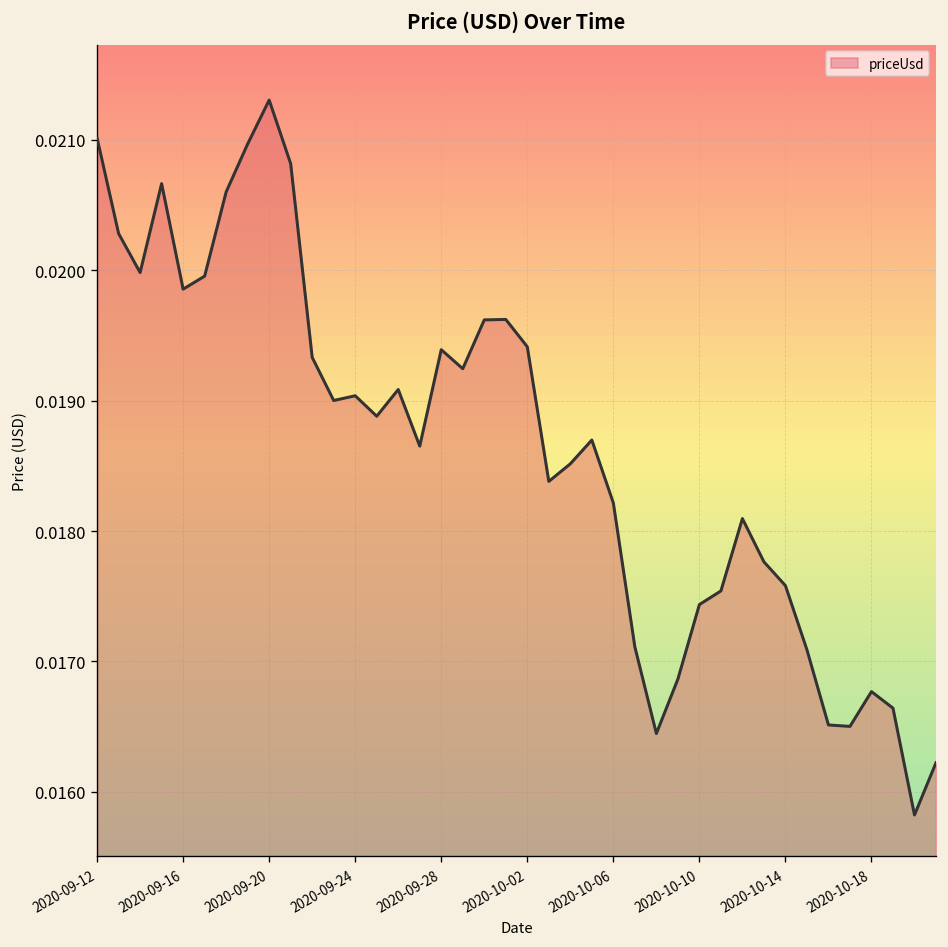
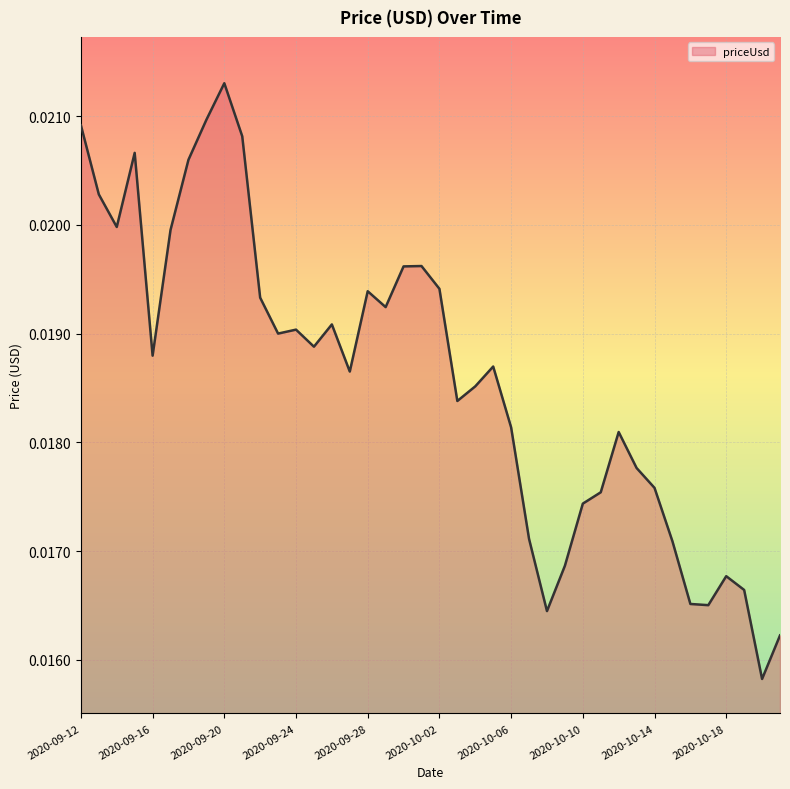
  {
-   "2020-09-12": 0.02101,
-   "2020-09-16": 0.01985,
+   "2020-09-12": 0.02092,
+   "2020-09-16": 0.01880,
    "2020-09-20": 0.02130,
    "2020-09-24": 0.01904,
    "2020-09-28": 0.01939,
    "2020-10-02": 0.01941,
-   "2020-10-06": 0.01822,
+   "2020-10-06": 0.01814,
    "2020-10-10": 0.01744,
    "2020-10-14": 0.01758,
    "2020-10-18": 0.01677
  }
